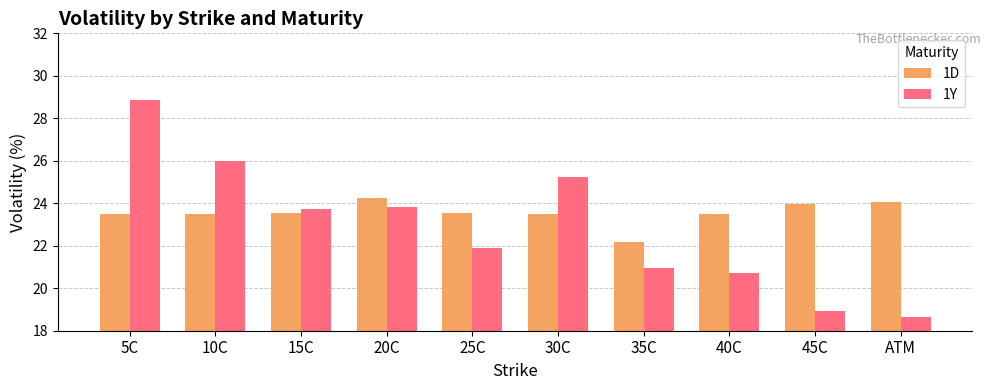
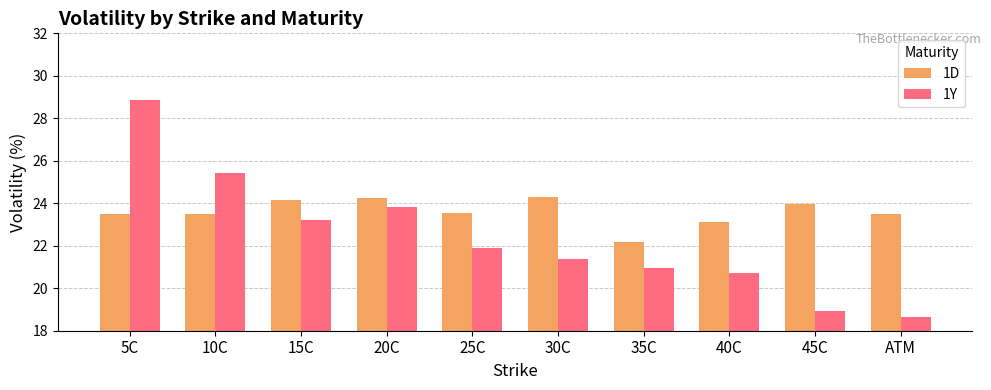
  {
    "1D": {
      "5C": 23.5,
      "10C": 23.5,
-     "15C": 23.5,
+     "15C": 24.2,
      "20C": 24.2,
      "25C": 23.5,
-     "30C": 23.5,
+     "30C": 24.3,
      "35C": 22.2,
-     "40C": 23.5,
+     "40C": 23.1,
      "45C": 23.9,
-     "ATM": 24.1
+     "ATM": 23.5
    },
    "1Y": {
      "5C": 28.9,
-     "10C": 26.0,
-     "15C": 23.7,
+     "10C": 25.4,
+     "15C": 23.2,
      "20C": 23.8,
      "25C": 21.9,
-     "30C": 25.2,
+     "30C": 21.4,
      "35C": 21.0,
      "40C": 20.7,
      "45C": 18.9,
      "ATM": 18.7
    }
  }
